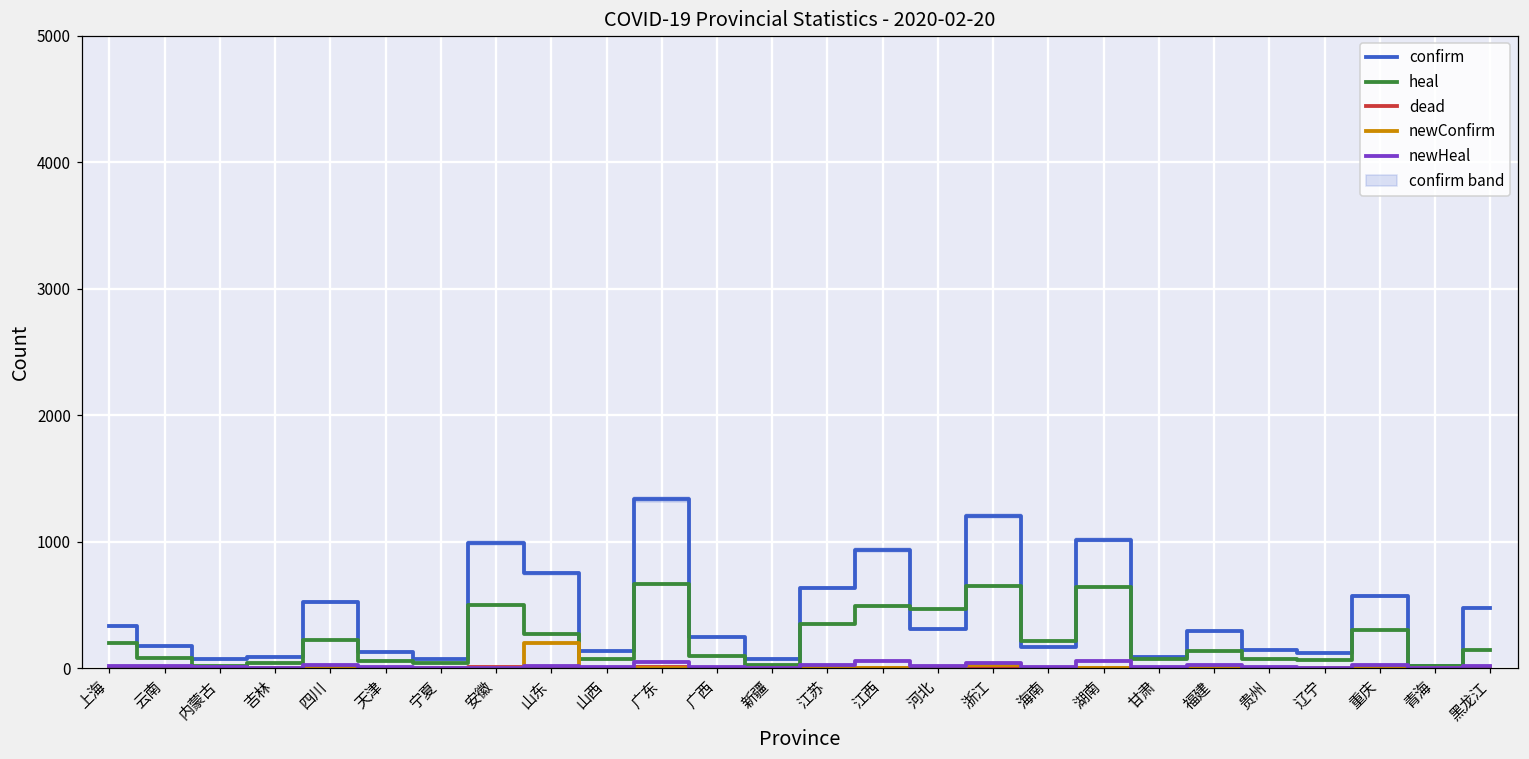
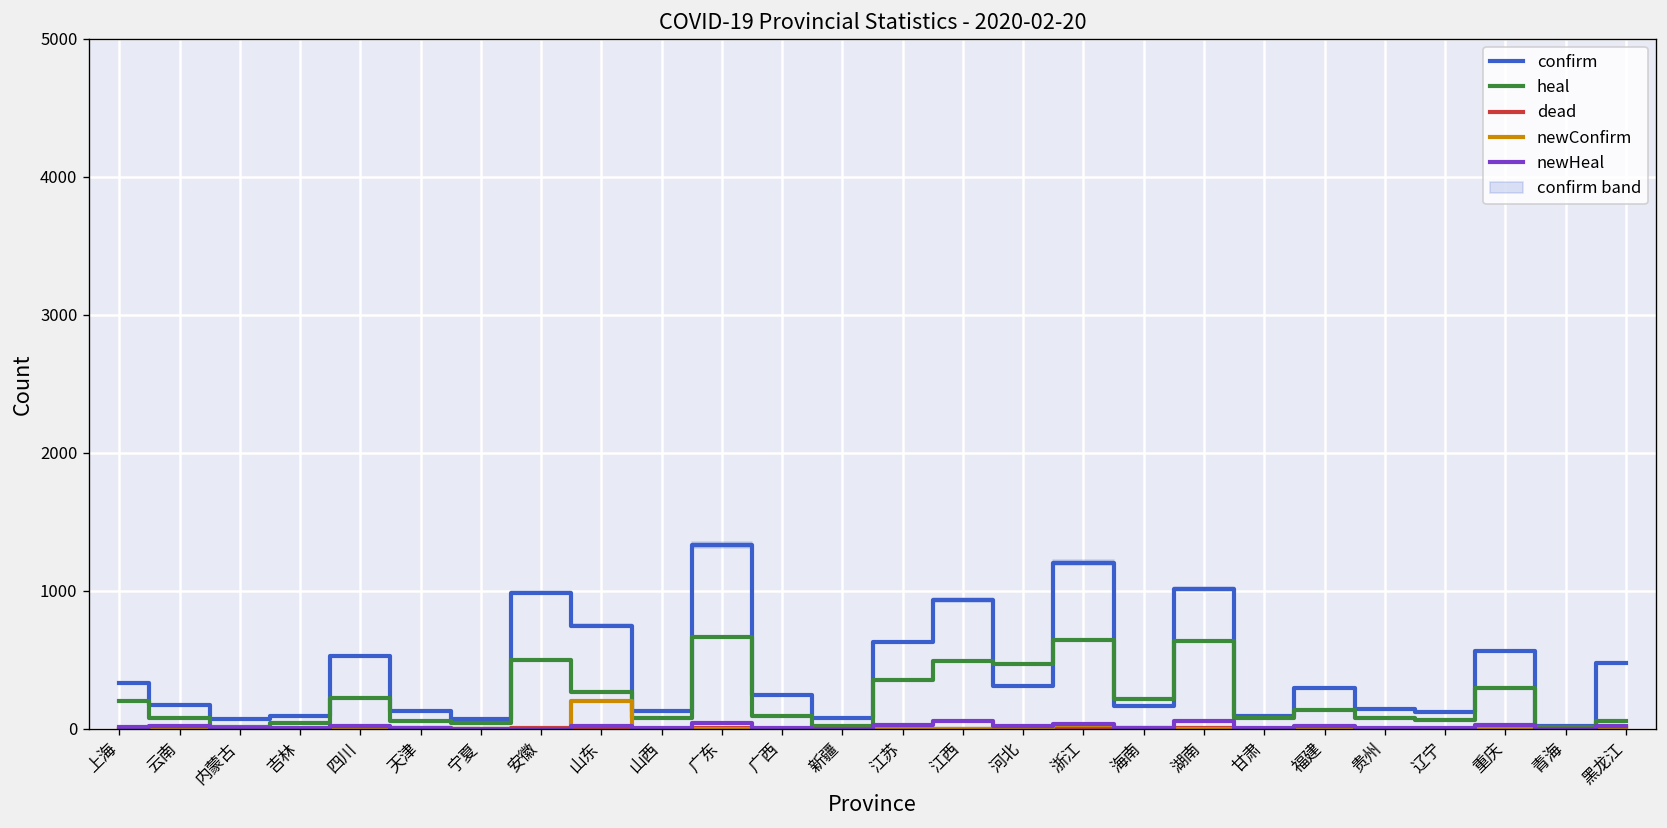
  {
    "heal": {
      "上海": 200,
      "云南": 80,
      "吉林": 40,
      "四川": 220,
      "天津": 60,
      "宁夏": 40,
      "安徽": 500,
      "山东": 270,
      "山西": 80,
      "广东": 660,
      "广西": 100,
      "江苏": 350,
      "江西": 490,
      "河北": 470,
      "浙江": 650,
      "海南": 210,
      "湖南": 640,
      "福建": 130,
      "贵州": 80,
      "辽宁": 60,
      "重庆": 300,
-     "黑龙江": 140
+     "黑龙江": 60
    },
    "dead": {
      "浙江": 0
    },
    "newConfirm": {
      "山东": 200
    },
    "newHeal": {
      "广东": 50,
      "江苏": 30,
      "江西": 60,
      "湖南": 60
    }
  }
